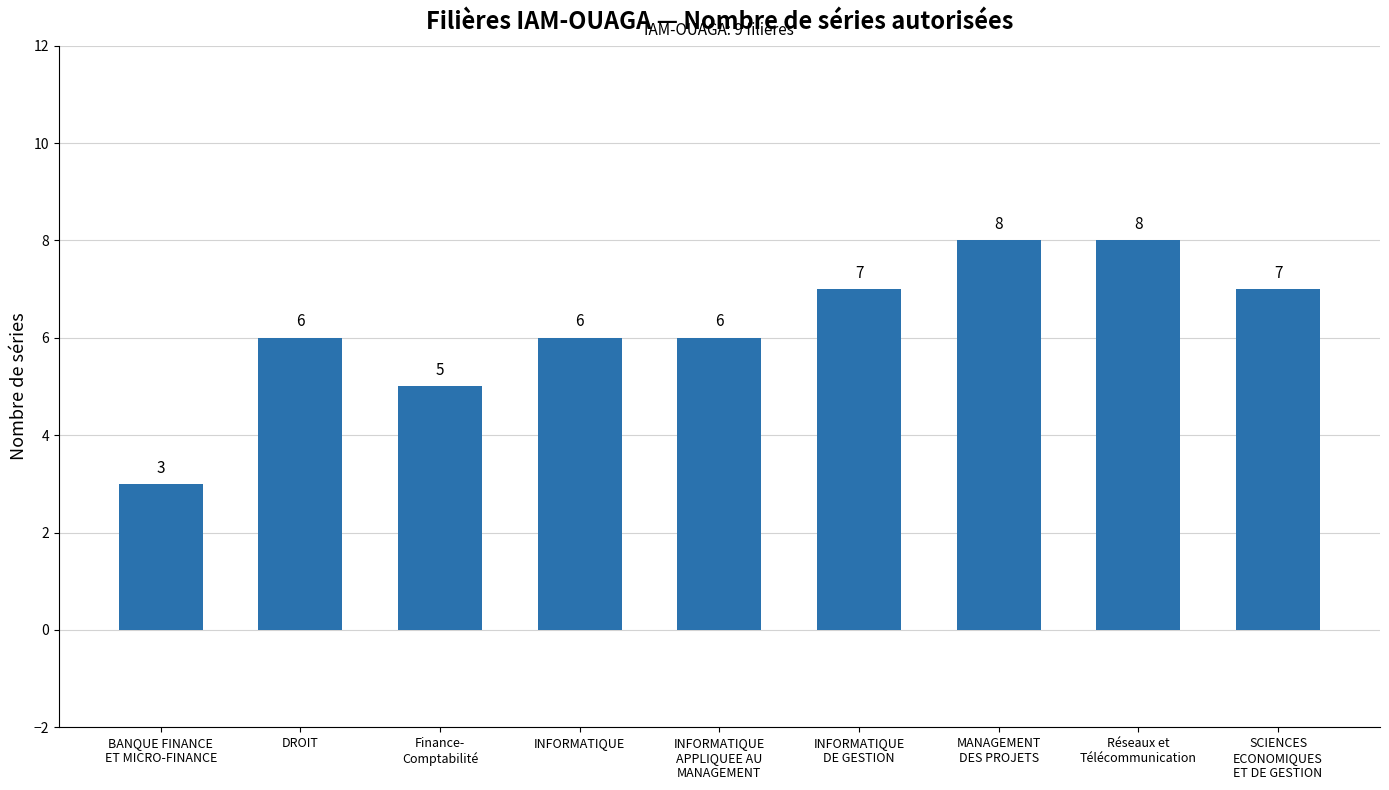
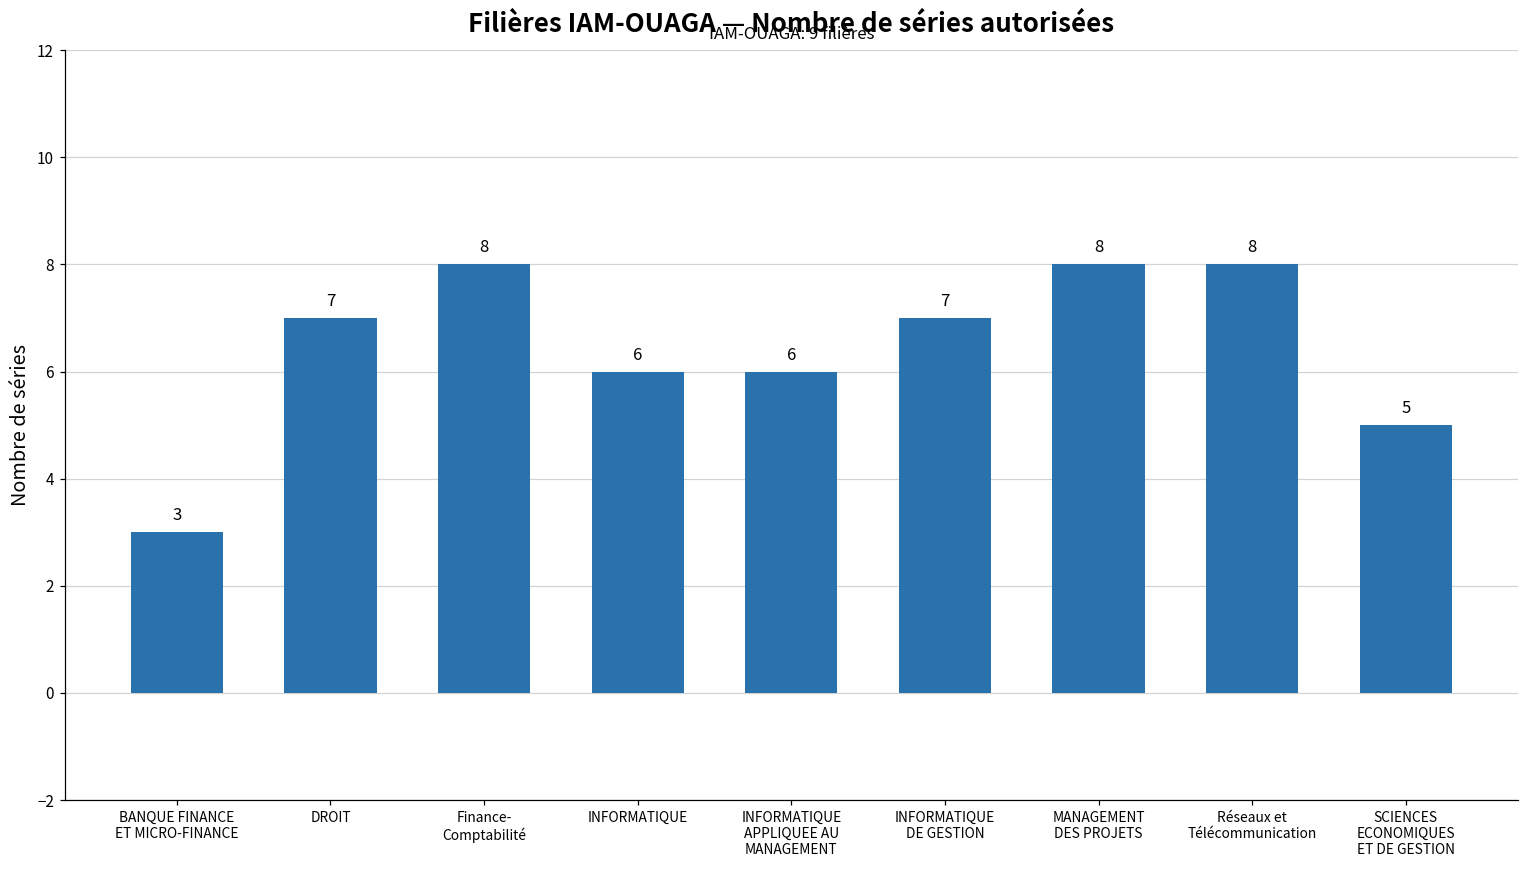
  {
    "BANQUE FINANCE ET MICRO-FINANCE": 3,
-   "DROIT": 6,
-   "Finance- Comptabilité": 5,
+   "DROIT": 7,
+   "Finance- Comptabilité": 8,
    "INFORMATIQUE": 6,
    "INFORMATIQUE APPLIQUEE AU MANAGEMENT": 6,
    "INFORMATIQUE DE GESTION": 7,
    "MANAGEMENT DES PROJETS": 8,
    "Réseaux et Télécommunication": 8,
-   "SCIENCES ECONOMIQUES ET DE GESTION": 7
+   "SCIENCES ECONOMIQUES ET DE GESTION": 5
  }
